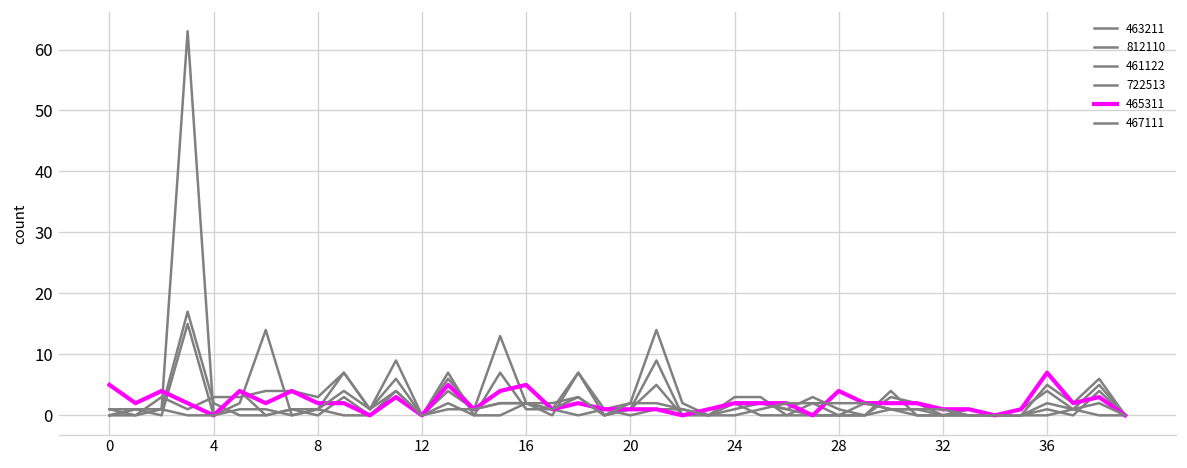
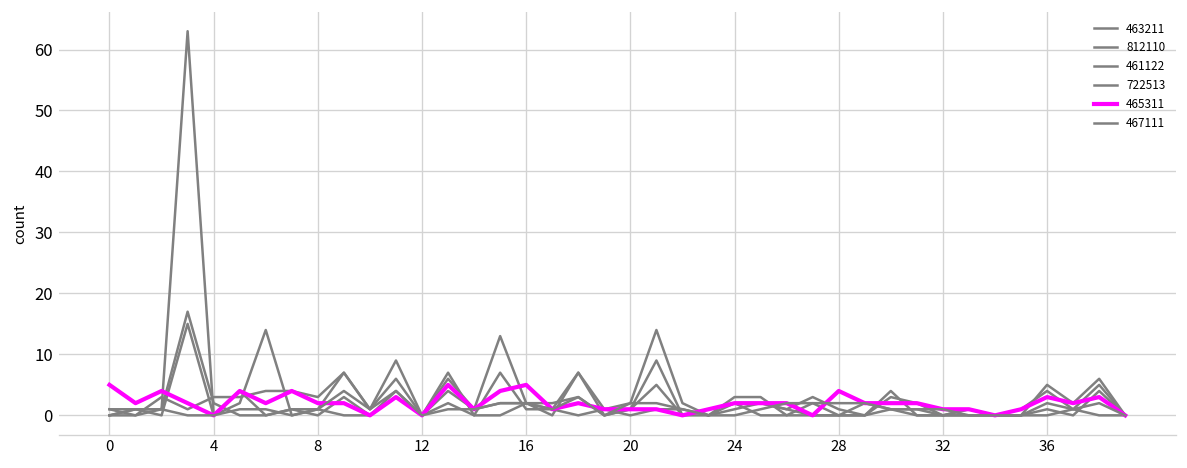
  {
    "465311": {
      "0": 5,
      "8": 2,
      "16": 5,
      "28": 4,
-     "36": 7
+     "36": 3
    }
  }
